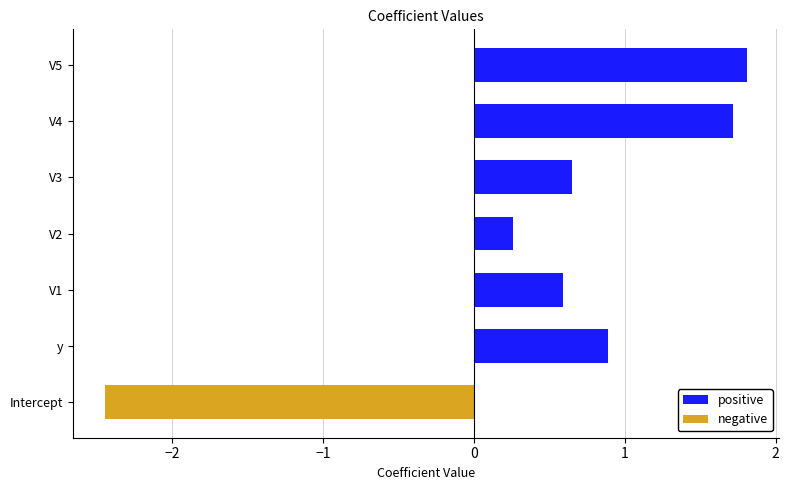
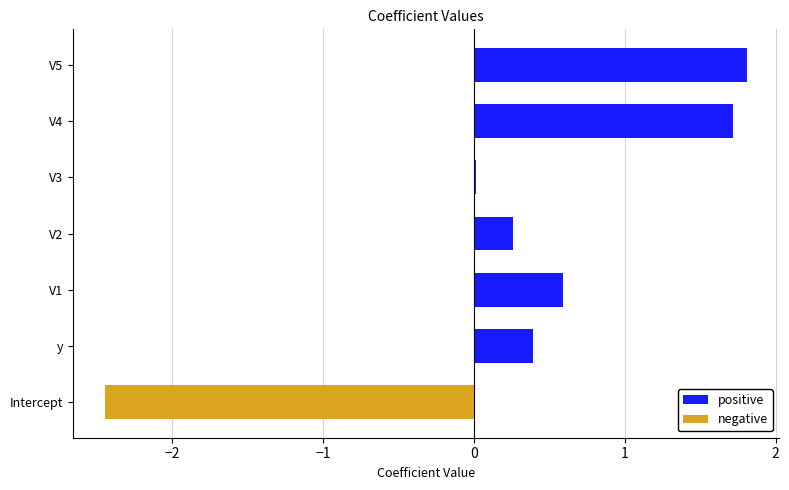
  {
    "V5": 1.81,
    "V4": 1.72,
-   "V3": 0.65,
+   "V3": 0.01,
    "V2": 0.26,
    "V1": 0.59,
-   "y": 0.89,
+   "y": 0.39,
    "Intercept": -2.44
  }
